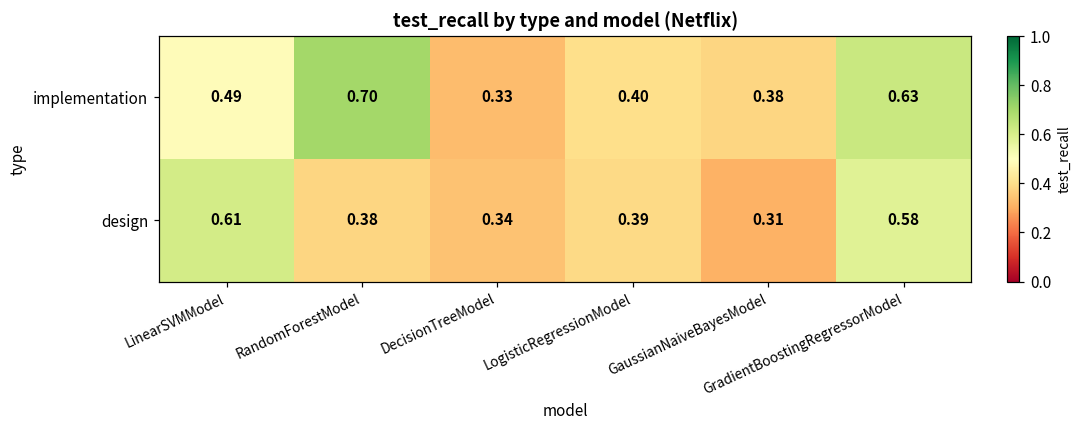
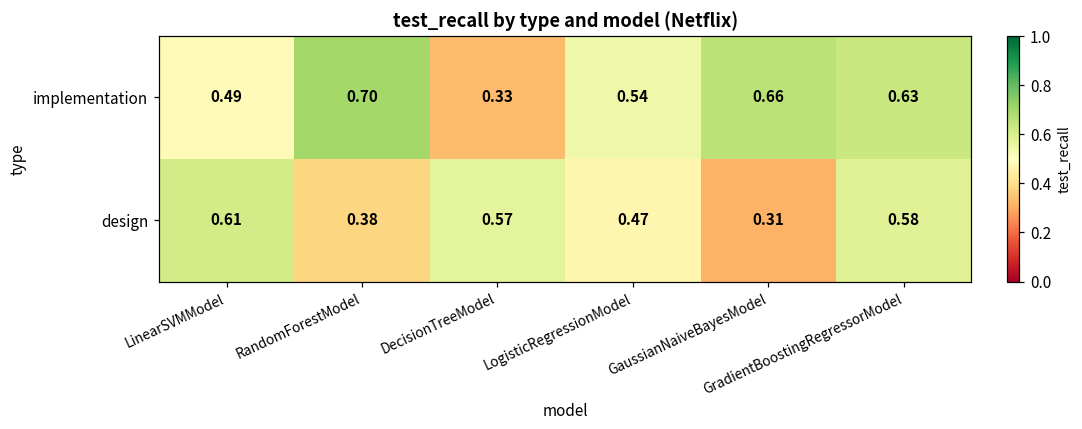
  {
    "implementation": {
      "LinearSVMModel": 0.49,
      "RandomForestModel": 0.70,
      "DecisionTreeModel": 0.33,
-     "LogisticRegressionModel": 0.40,
-     "GaussianNaiveBayesModel": 0.38,
+     "LogisticRegressionModel": 0.54,
+     "GaussianNaiveBayesModel": 0.66,
      "GradientBoostingRegressorModel": 0.63
    },
    "design": {
      "LinearSVMModel": 0.61,
      "RandomForestModel": 0.38,
-     "DecisionTreeModel": 0.34,
-     "LogisticRegressionModel": 0.39,
+     "DecisionTreeModel": 0.57,
+     "LogisticRegressionModel": 0.47,
      "GaussianNaiveBayesModel": 0.31,
      "GradientBoostingRegressorModel": 0.58
    }
  }
